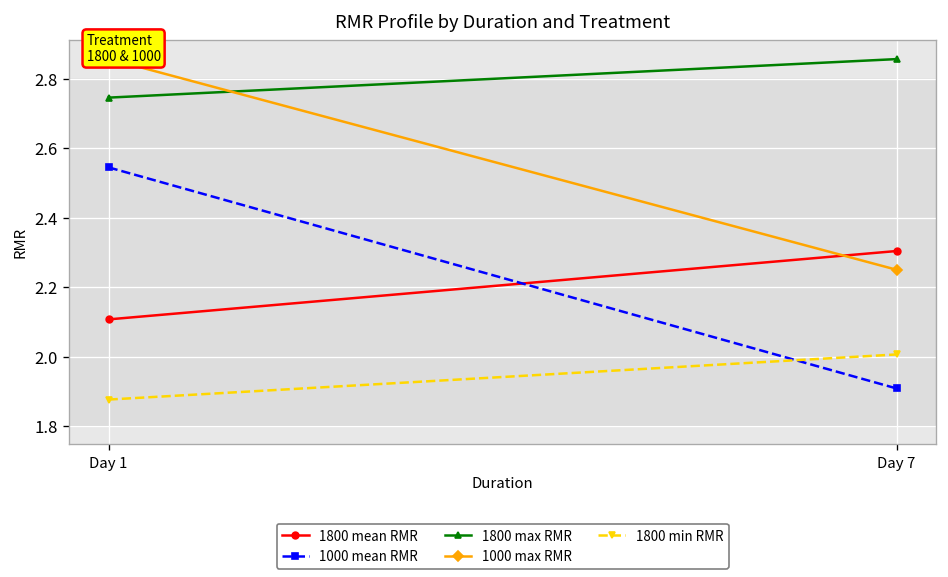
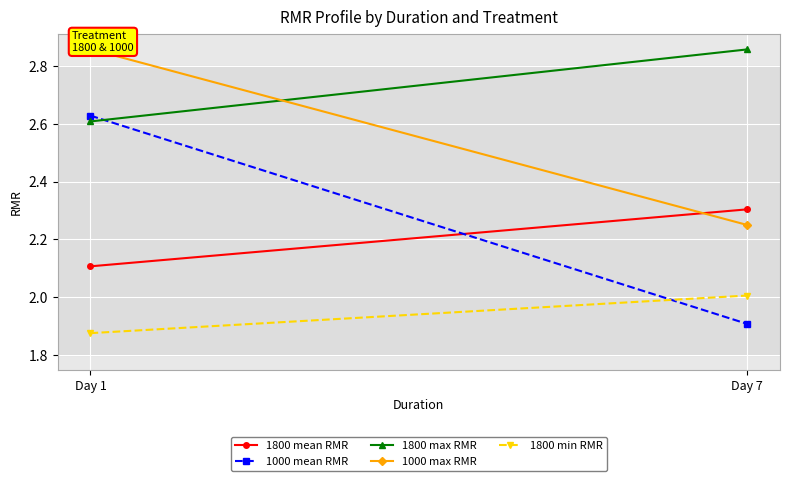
  {
    "1800 mean RMR": {
      "Day 1": 2.11,
      "Day 7": 2.30
    },
    "1000 mean RMR": {
-     "Day 1": 2.55,
+     "Day 1": 2.63,
      "Day 7": 1.91
    },
    "1800 max RMR": {
-     "Day 1": 2.75,
+     "Day 1": 2.61,
      "Day 7": 2.86
    }
  }
